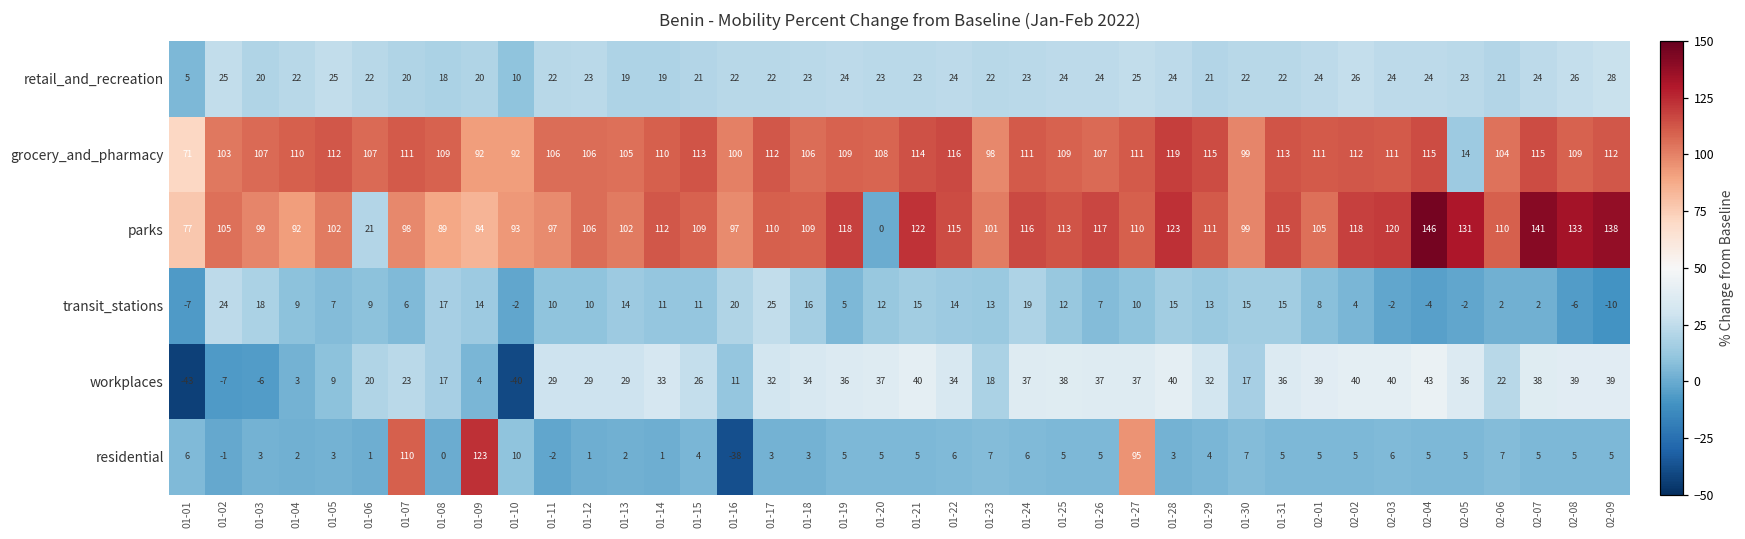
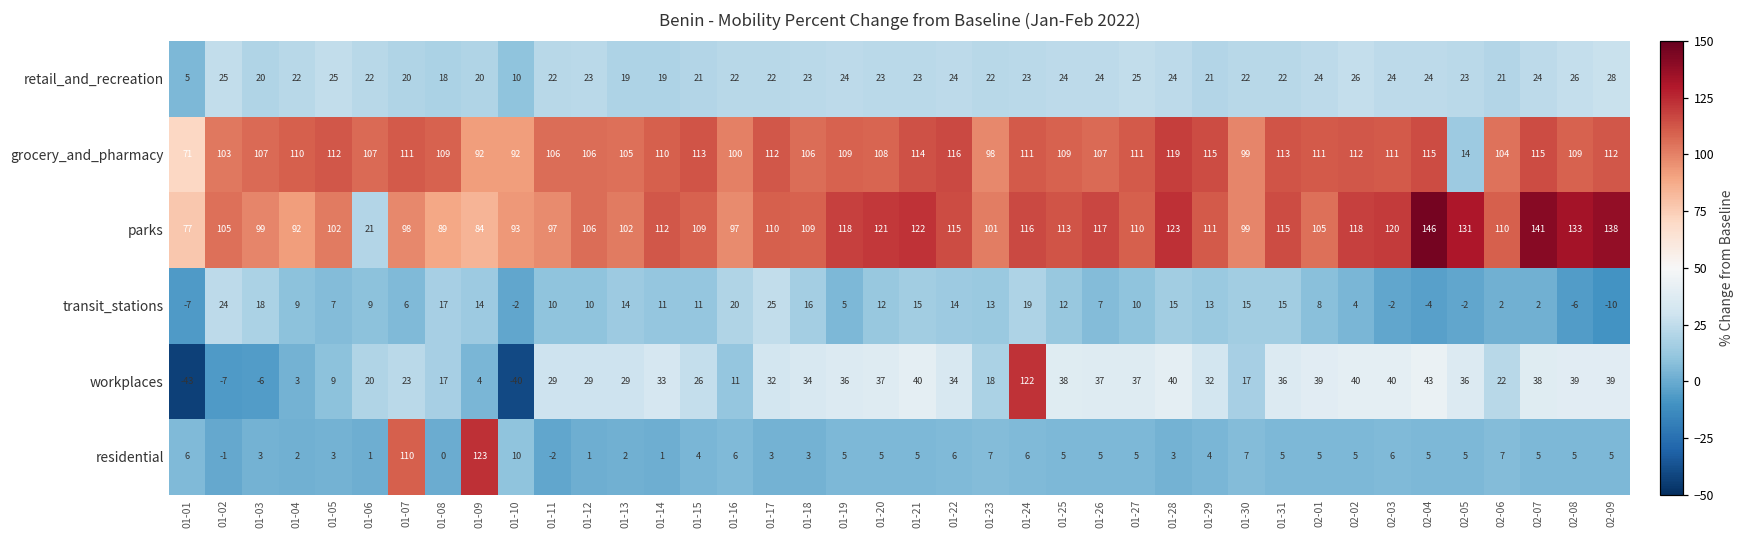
  {
    "parks": {
      "01-01": 77,
      "01-02": 105,
      "01-03": 99,
      "01-04": 92,
      "01-05": 102,
      "01-06": 21,
      "01-07": 98,
      "01-08": 89,
      "01-09": 84,
      "01-10": 93,
      "01-11": 97,
      "01-12": 106,
      "01-13": 102,
      "01-14": 112,
      "01-15": 109,
      "01-16": 97,
      "01-17": 110,
      "01-18": 109,
      "01-19": 118,
-     "01-20": 0,
+     "01-20": 121,
      "01-21": 122,
      "01-22": 115,
      "01-23": 101,
      "01-24": 116,
      "01-25": 113,
      "01-26": 117,
      "01-27": 110,
      "01-28": 123,
      "01-29": 111,
      "01-30": 99,
      "01-31": 115,
      "02-01": 105,
      "02-02": 118,
      "02-03": 120,
      "02-04": 146,
      "02-05": 131,
      "02-06": 110,
      "02-07": 141,
      "02-08": 133,
      "02-09": 138
    },
    "workplaces": {
      "01-01": -43,
      "01-02": -7,
      "01-03": -6,
      "01-04": 3,
      "01-05": 9,
      "01-06": 20,
      "01-07": 23,
      "01-08": 17,
      "01-09": 4,
      "01-10": -40,
      "01-11": 29,
      "01-12": 29,
      "01-13": 29,
      "01-14": 33,
      "01-15": 26,
      "01-16": 11,
      "01-17": 32,
      "01-18": 34,
      "01-19": 36,
      "01-20": 37,
      "01-21": 40,
      "01-22": 34,
      "01-23": 18,
-     "01-24": 37,
+     "01-24": 122,
      "01-25": 38,
      "01-26": 37,
      "01-27": 37,
      "01-28": 40,
      "01-29": 32,
      "01-30": 17,
      "01-31": 36,
      "02-01": 39,
      "02-02": 40,
      "02-03": 40,
      "02-04": 43,
      "02-05": 36,
      "02-06": 22,
      "02-07": 38,
      "02-08": 39,
      "02-09": 39
    },
    "residential": {
      "01-01": 6,
      "01-02": -1,
      "01-03": 3,
      "01-04": 2,
      "01-05": 3,
      "01-06": 1,
      "01-07": 110,
      "01-08": 0,
      "01-09": 123,
      "01-10": 10,
      "01-11": -2,
      "01-12": 1,
      "01-13": 2,
      "01-14": 1,
      "01-15": 4,
-     "01-16": -38,
+     "01-16": 6,
      "01-17": 3,
      "01-18": 3,
      "01-19": 5,
      "01-20": 5,
      "01-21": 5,
      "01-22": 6,
      "01-23": 7,
      "01-24": 6,
      "01-25": 5,
      "01-26": 5,
-     "01-27": 95,
+     "01-27": 5,
      "01-28": 3,
      "01-29": 4,
      "01-30": 7,
      "01-31": 5,
      "02-01": 5,
      "02-02": 5,
      "02-03": 6,
      "02-04": 5,
      "02-05": 5,
      "02-06": 7,
      "02-07": 5,
      "02-08": 5,
      "02-09": 5
    }
  }
